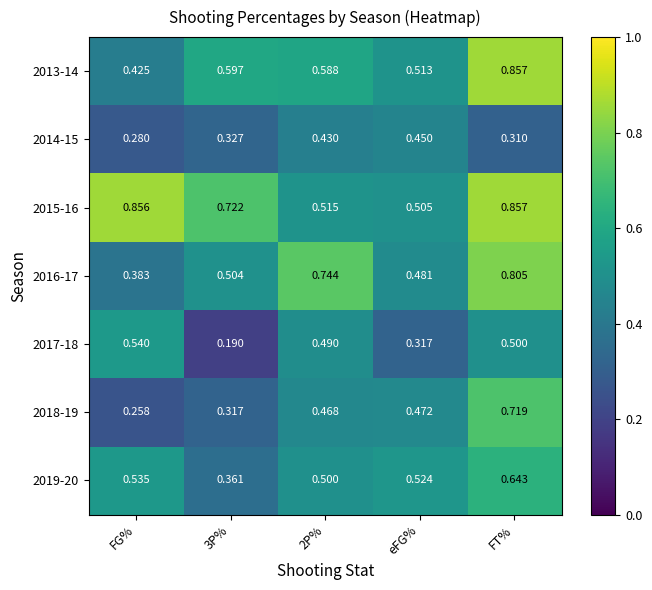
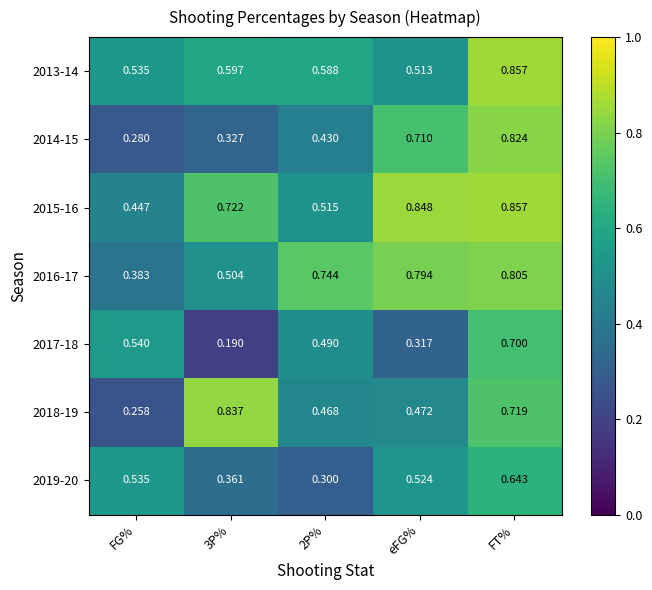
  {
    "2013-14": {
-     "FG%": 0.425,
+     "FG%": 0.535,
      "3P%": 0.597,
      "2P%": 0.588,
      "eFG%": 0.513,
      "FT%": 0.857
    },
    "2014-15": {
      "FG%": 0.280,
      "3P%": 0.327,
      "2P%": 0.430,
-     "eFG%": 0.450,
-     "FT%": 0.310
+     "eFG%": 0.710,
+     "FT%": 0.824
    },
    "2015-16": {
-     "FG%": 0.856,
+     "FG%": 0.447,
      "3P%": 0.722,
      "2P%": 0.515,
-     "eFG%": 0.505,
+     "eFG%": 0.848,
      "FT%": 0.857
    },
    "2016-17": {
      "FG%": 0.383,
      "3P%": 0.504,
      "2P%": 0.744,
-     "eFG%": 0.481,
+     "eFG%": 0.794,
      "FT%": 0.805
    },
    "2017-18": {
      "FG%": 0.540,
      "3P%": 0.190,
      "2P%": 0.490,
      "eFG%": 0.317,
-     "FT%": 0.500
+     "FT%": 0.700
    },
    "2018-19": {
      "FG%": 0.258,
-     "3P%": 0.317,
+     "3P%": 0.837,
      "2P%": 0.468,
      "eFG%": 0.472,
      "FT%": 0.719
    },
    "2019-20": {
      "FG%": 0.535,
      "3P%": 0.361,
-     "2P%": 0.500,
+     "2P%": 0.300,
      "eFG%": 0.524,
      "FT%": 0.643
    }
  }
